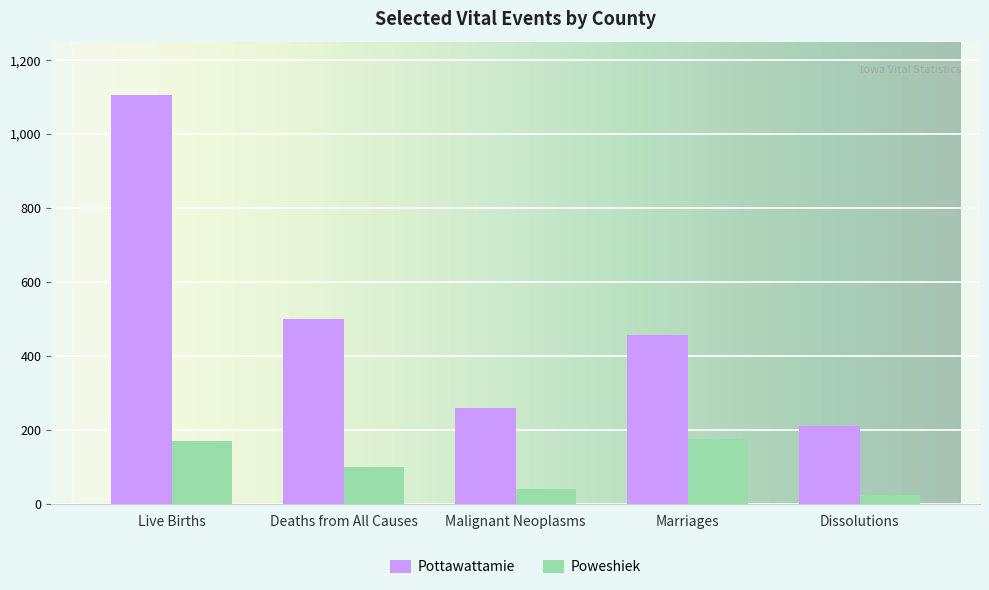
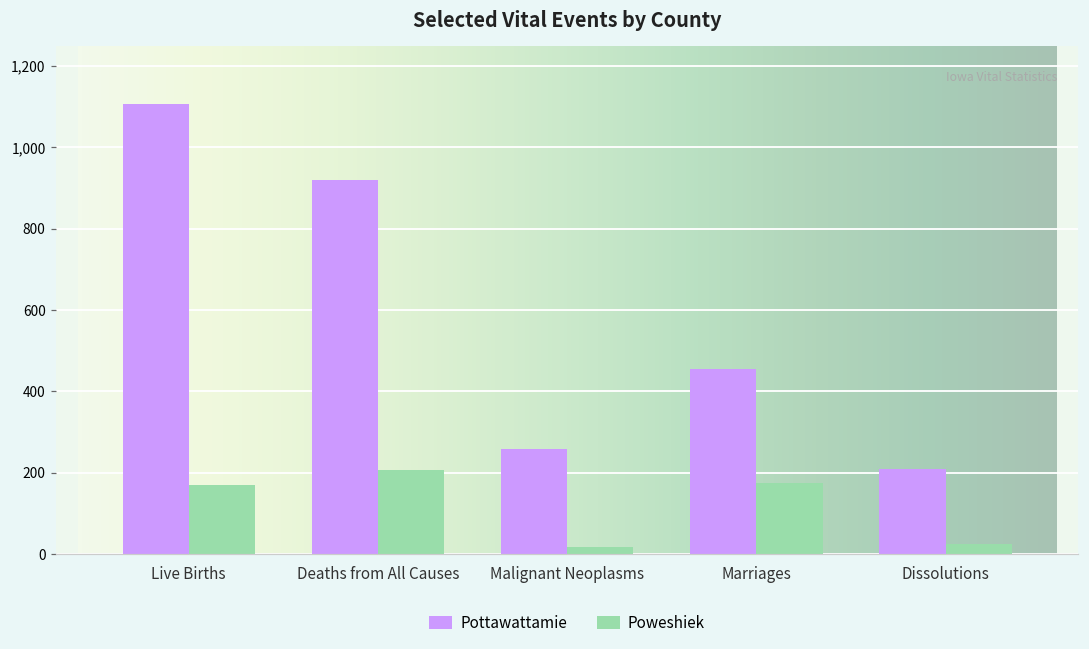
  {
    "Pottawattamie": {
      "Live Births": "1,110",
-     "Deaths from All Causes": "500",
+     "Deaths from All Causes": "920",
      "Malignant Neoplasms": "260",
      "Marriages": "460",
      "Dissolutions": "210"
    },
    "Poweshiek": {
      "Live Births": "170",
-     "Deaths from All Causes": "100",
-     "Malignant Neoplasms": "40",
+     "Deaths from All Causes": "210",
+     "Malignant Neoplasms": "20",
      "Marriages": "170",
      "Dissolutions": "30"
    }
  }
